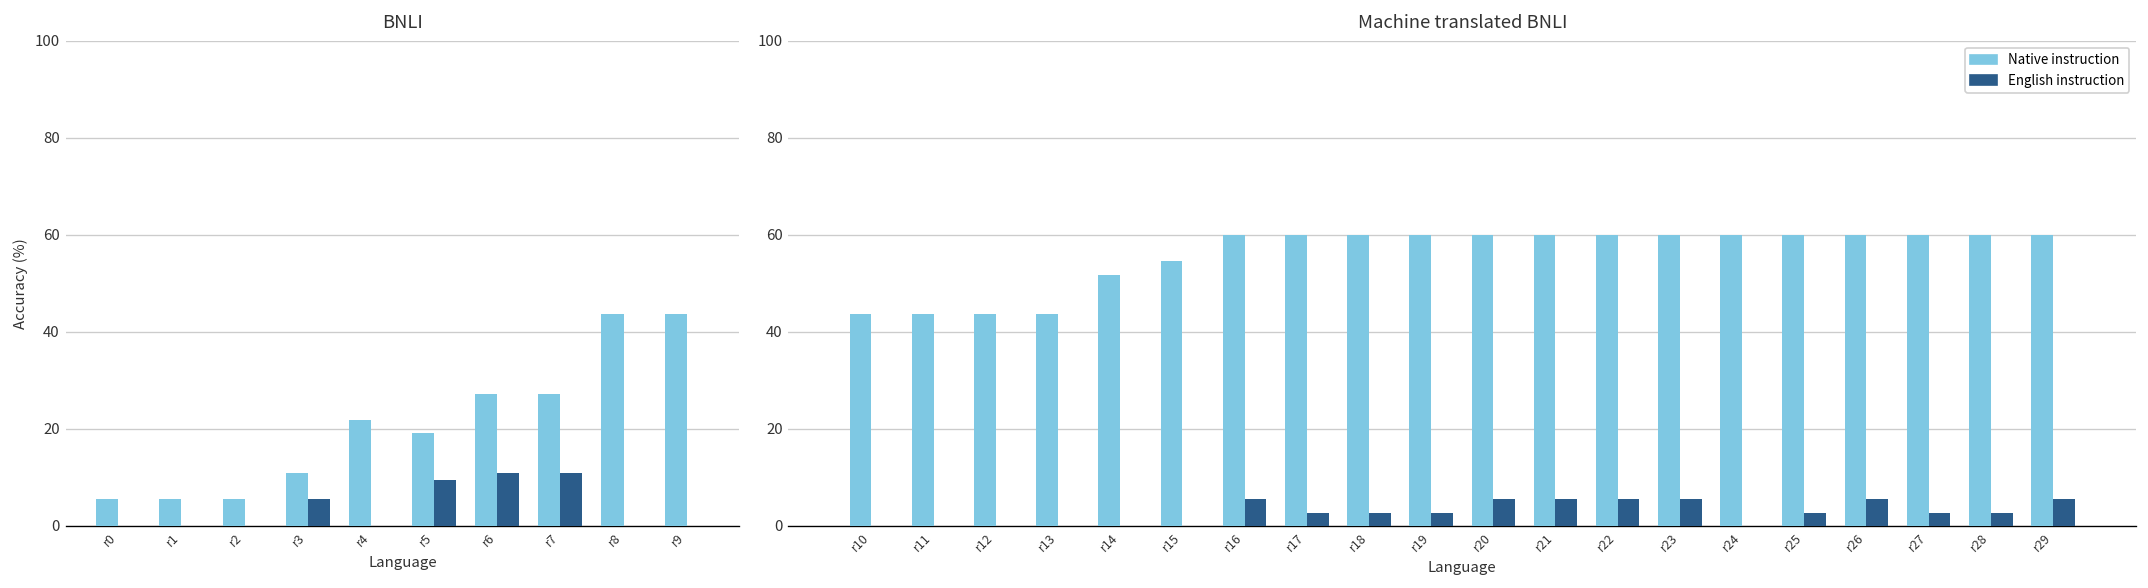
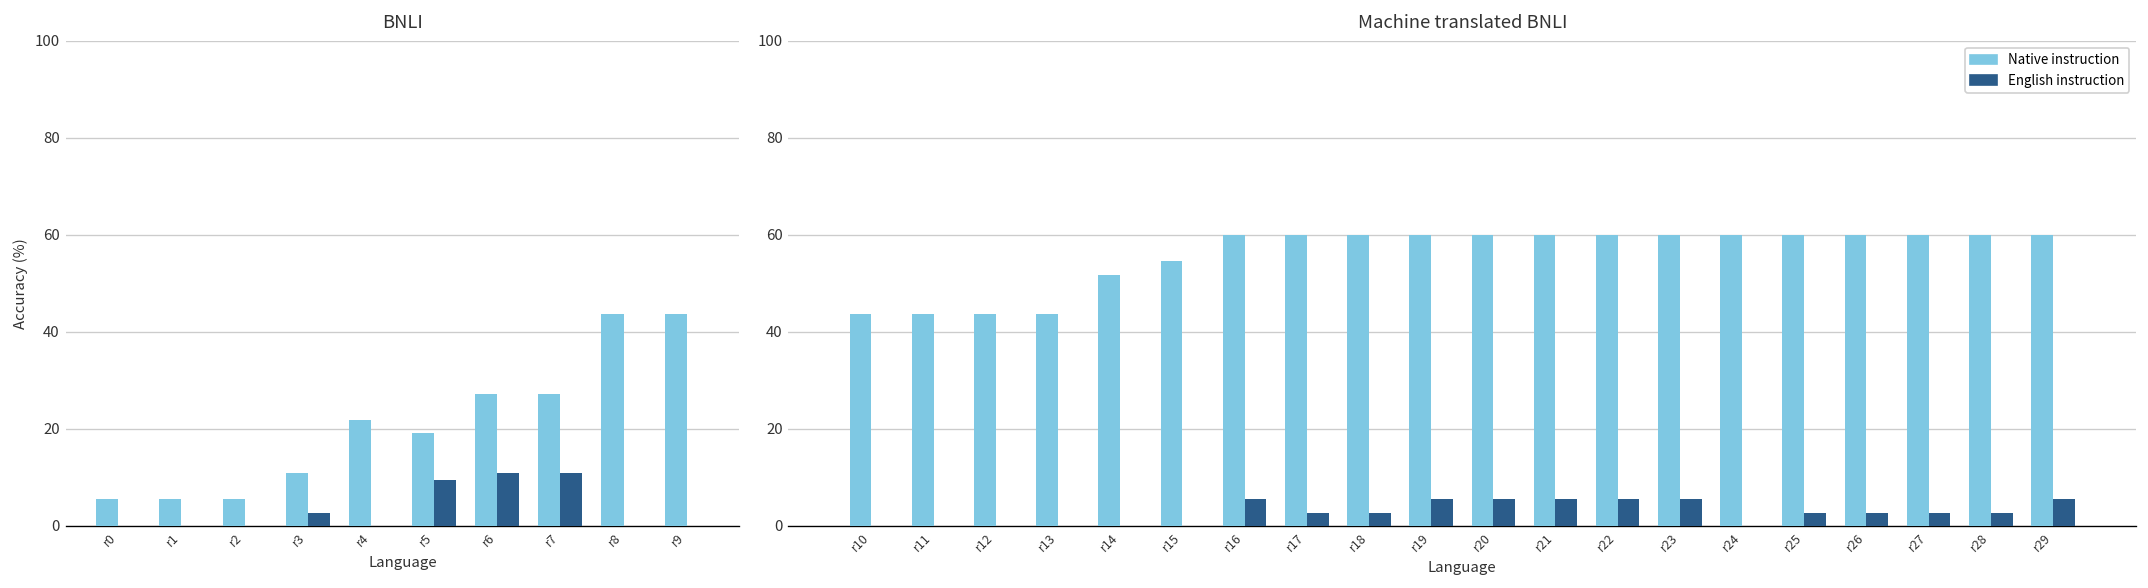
  {
    "BNLI": {
      "Native instruction": {
        "r0": 5,
        "r1": 5,
        "r2": 5,
        "r3": 11,
        "r4": 22,
        "r5": 19,
        "r6": 27,
        "r7": 27,
        "r8": 44,
        "r9": 44
      },
      "English instruction": {
        "r0": 0,
        "r1": 0,
        "r2": 0,
-       "r3": 5,
+       "r3": 3,
        "r4": 0,
        "r5": 10,
        "r6": 11,
        "r7": 11,
        "r8": 0,
        "r9": 0
      }
    },
    "Machine translated BNLI": {
      "Native instruction": {
        "r10": 44,
        "r11": 44,
        "r12": 44,
        "r13": 44,
        "r14": 52,
        "r15": 55,
        "r16": 60,
        "r17": 60,
        "r18": 60,
        "r19": 60,
        "r20": 60,
        "r21": 60,
        "r22": 60,
        "r23": 60,
        "r24": 60,
        "r25": 60,
        "r26": 60,
        "r27": 60,
        "r28": 60,
        "r29": 60
      },
      "English instruction": {
        "r10": 0,
        "r11": 0,
        "r12": 0,
        "r13": 0,
        "r14": 0,
        "r15": 0,
        "r16": 5,
        "r17": 3,
        "r18": 3,
-       "r19": 3,
+       "r19": 5,
        "r20": 5,
        "r21": 5,
        "r22": 5,
        "r23": 5,
        "r24": 0,
        "r25": 3,
-       "r26": 5,
+       "r26": 3,
        "r27": 3,
        "r28": 3,
        "r29": 5
      }
    }
  }
